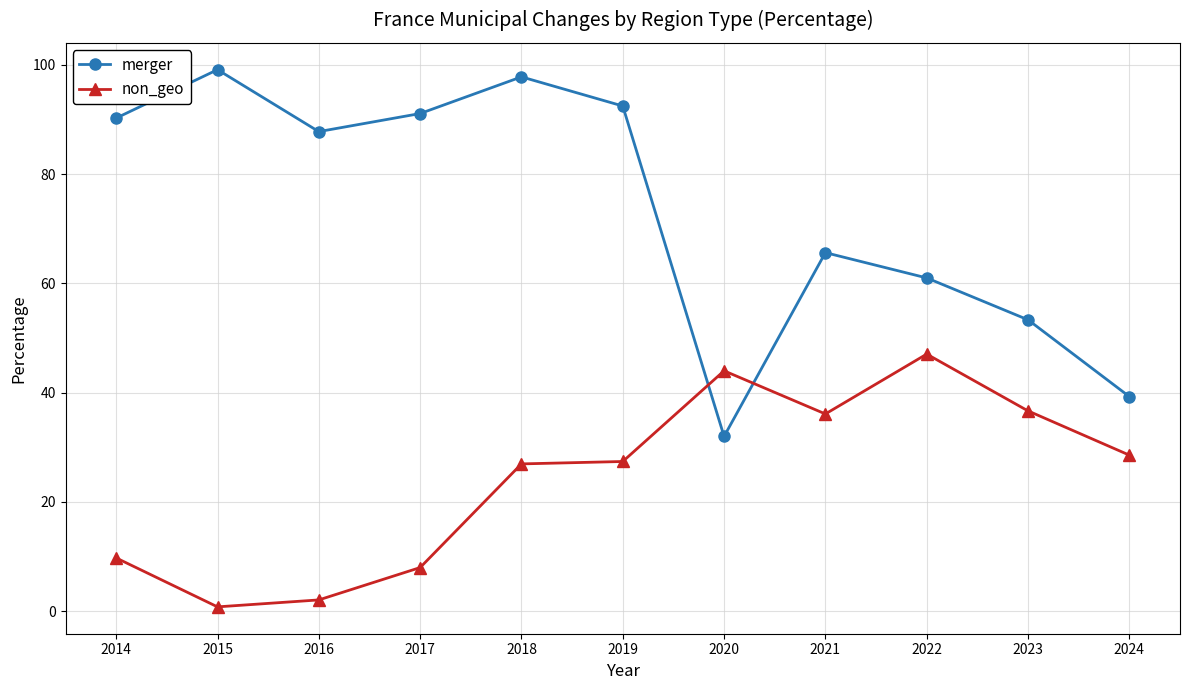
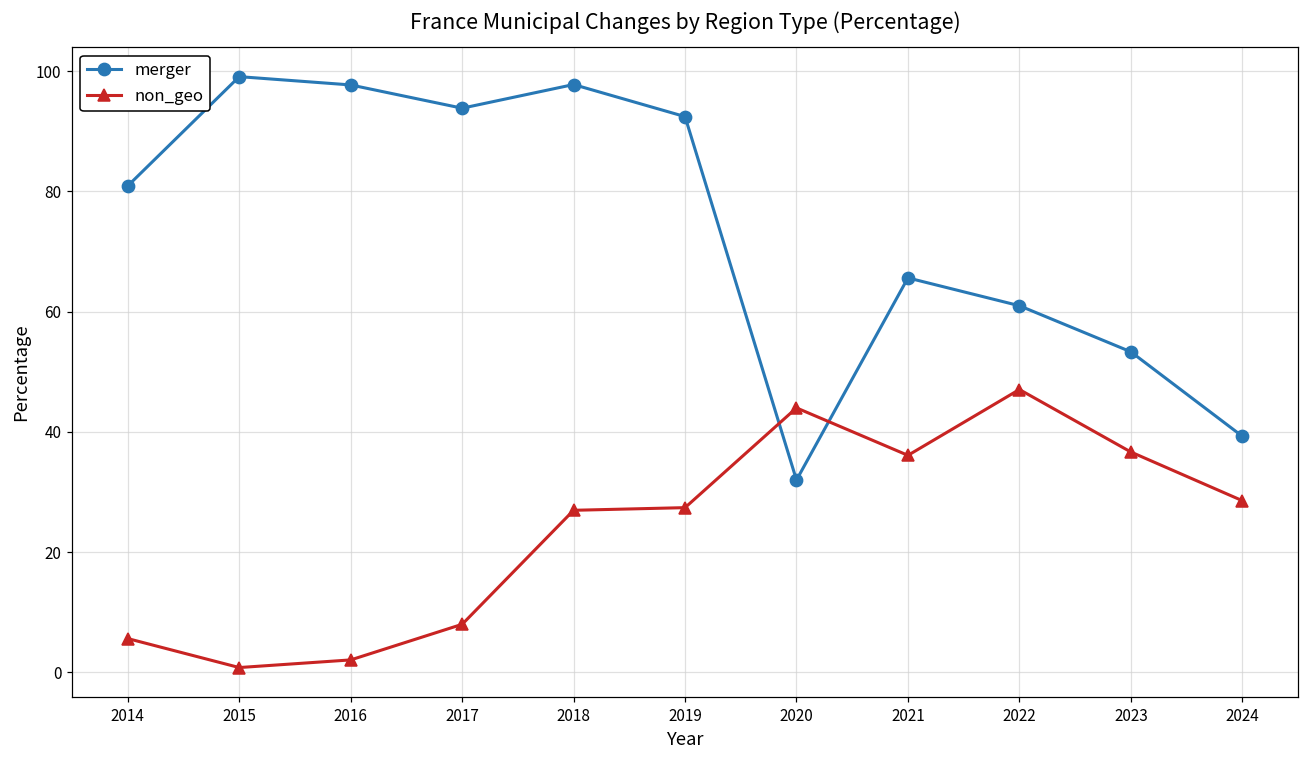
  {
    "merger": {
-     "2014": 90,
+     "2014": 81,
      "2015": 99,
-     "2016": 88,
-     "2017": 91,
+     "2016": 98,
+     "2017": 94,
      "2018": 98,
      "2019": 92,
      "2020": 32,
      "2021": 66,
      "2022": 61,
      "2023": 53,
      "2024": 39
    },
    "non_geo": {
-     "2014": 10,
+     "2014": 6,
      "2015": 1,
      "2016": 2,
      "2017": 8,
      "2018": 27,
      "2019": 27,
      "2020": 44,
      "2021": 36,
      "2022": 47,
      "2023": 37,
      "2024": 29
    }
  }
